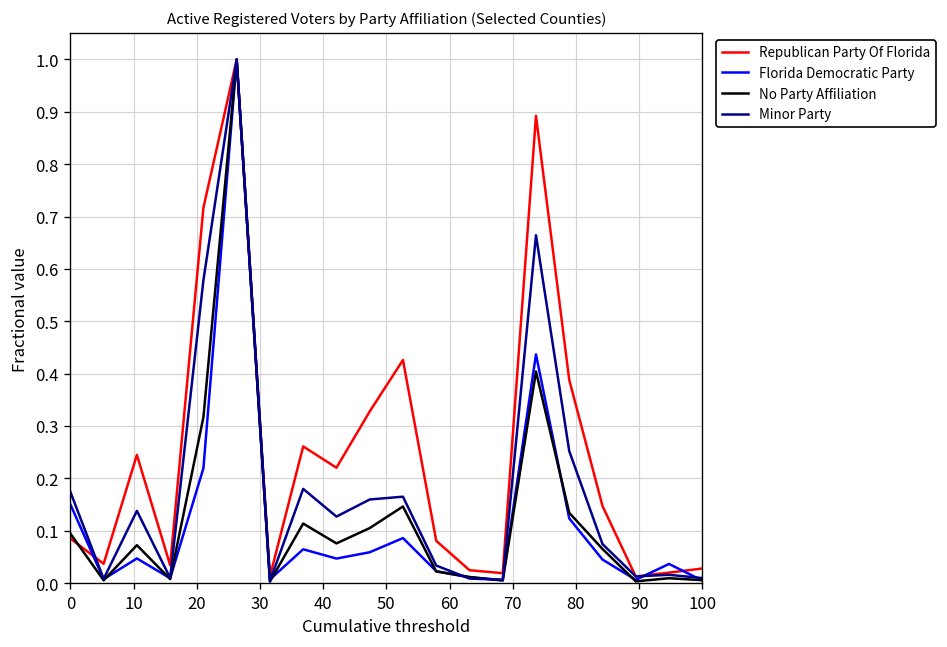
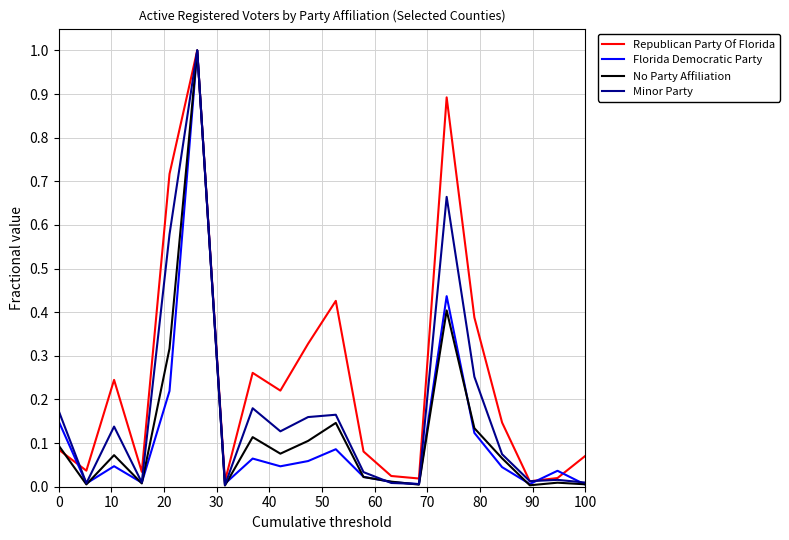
  {
    "Republican Party Of Florida": {
      "0": 0.09,
-     "100": 0.03
+     "100": 0.07
    },
    "Florida Democratic Party": {
      "0": 0.15
    },
    "No Party Affiliation": {
      "0": 0.09
    },
    "Minor Party": {
      "0": 0.17
    }
  }
